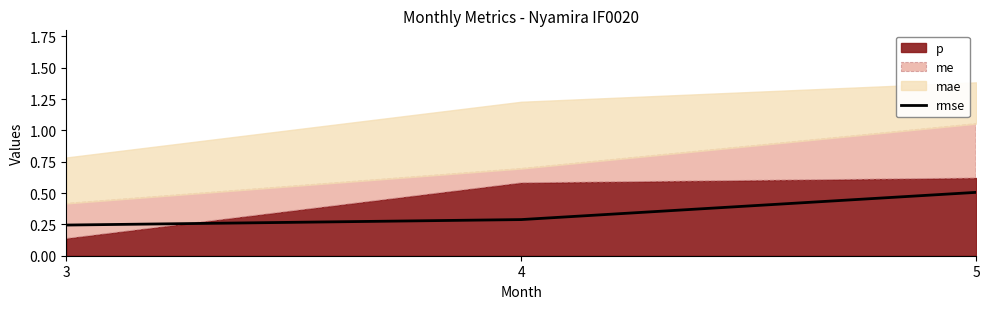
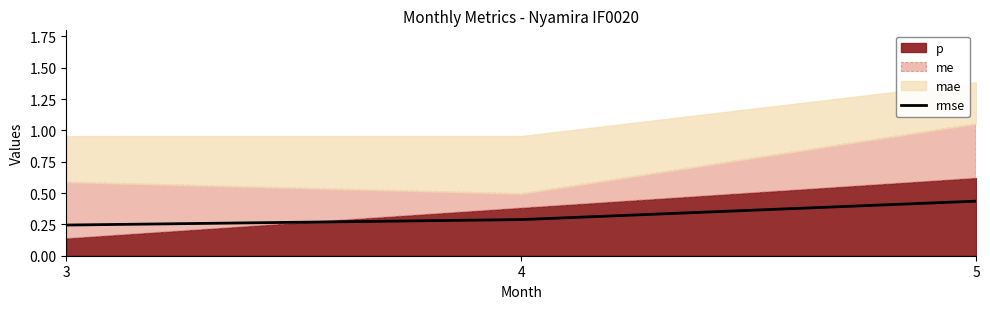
  {
    "rmse": {
      "3": 0.24,
      "4": 0.29,
-     "5": 0.51
+     "5": 0.44
    },
    "p": {
      "3": 0.14,
-     "4": 0.58,
+     "4": 0.38,
      "5": 0.62
    },
    "me": {
-     "3": 0.28,
+     "3": 0.45,
      "4": 0.11,
      "5": 0.43
    },
    "mae": {
      "3": 0.37,
-     "4": 0.53,
+     "4": 0.46,
      "5": 0.33
    }
  }
